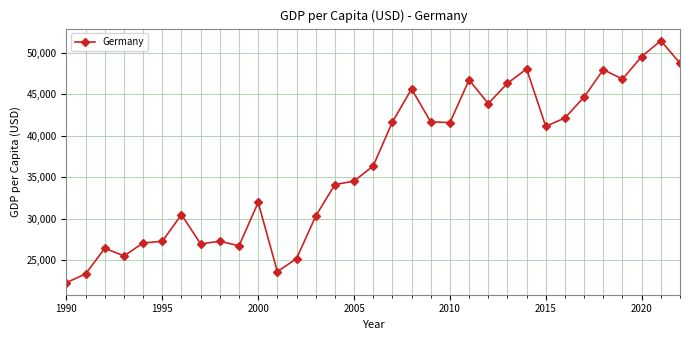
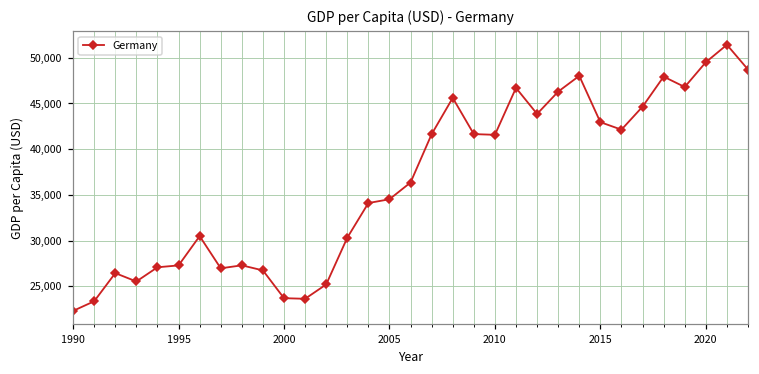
  {
    "1990": "22,000",
    "1995": "27,000",
-   "2000": "32,000",
+   "2000": "24,000",
    "2005": "35,000",
    "2010": "42,000",
-   "2015": "41,000",
+   "2015": "43,000",
    "2020": "50,000"
  }
